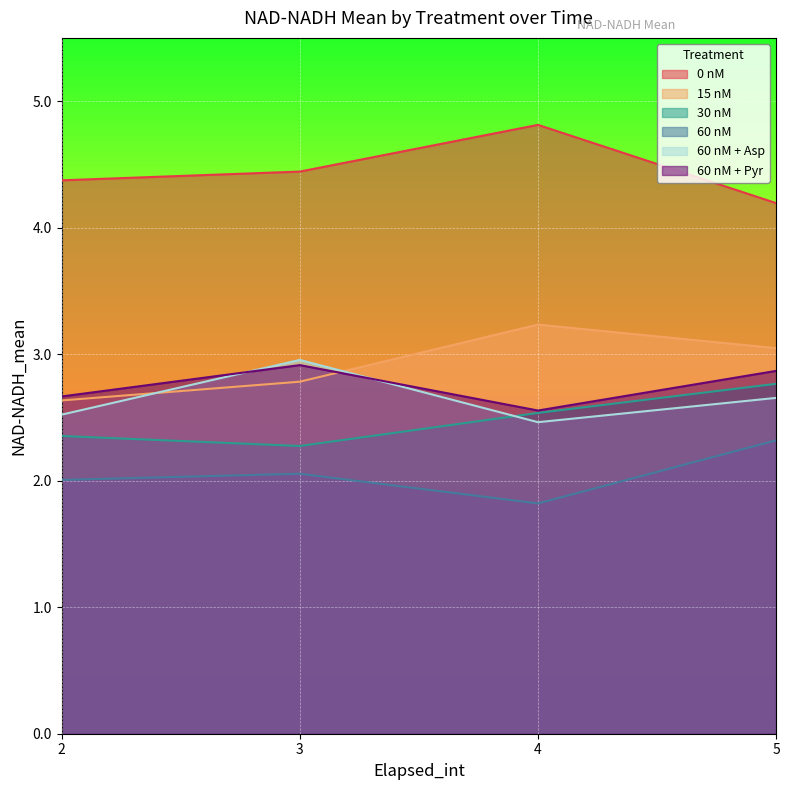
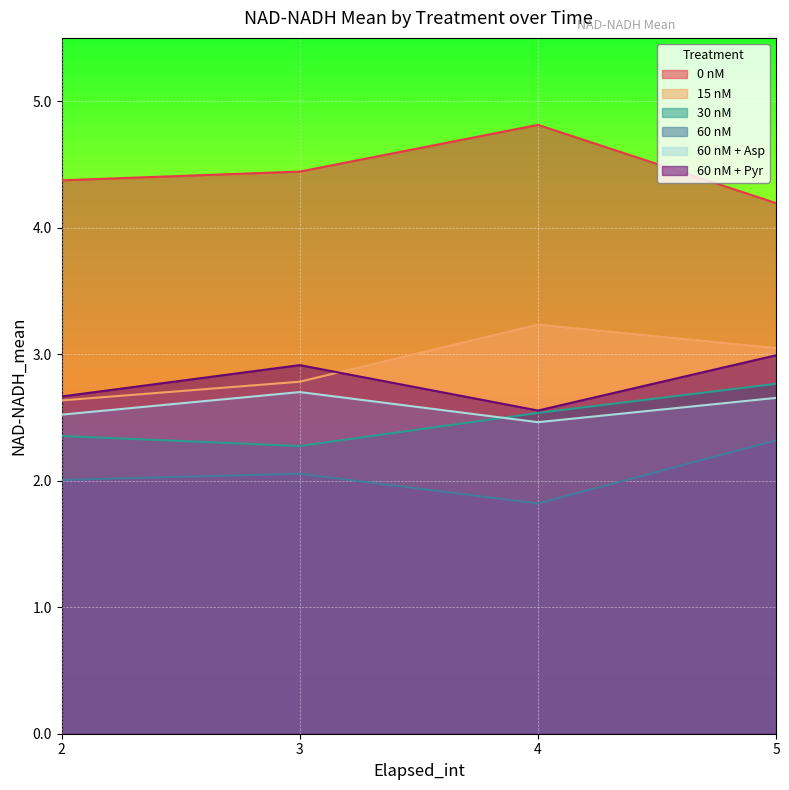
  {
    "0 nM": {
      "2": 4.37,
      "3": 4.44,
      "4": 4.81,
      "5": 4.19
    },
    "15 nM": {
      "2": 2.63,
      "3": 2.78,
      "4": 3.23,
      "5": 3.05
    },
    "60 nM + Asp": {
      "2": 2.52,
-     "3": 2.95,
+     "3": 2.70,
      "4": 2.46,
      "5": 2.65
    },
    "60 nM + Pyr": {
      "2": 2.67,
      "3": 2.91,
-     "5": 2.87
+     "5": 2.99
    }
  }
